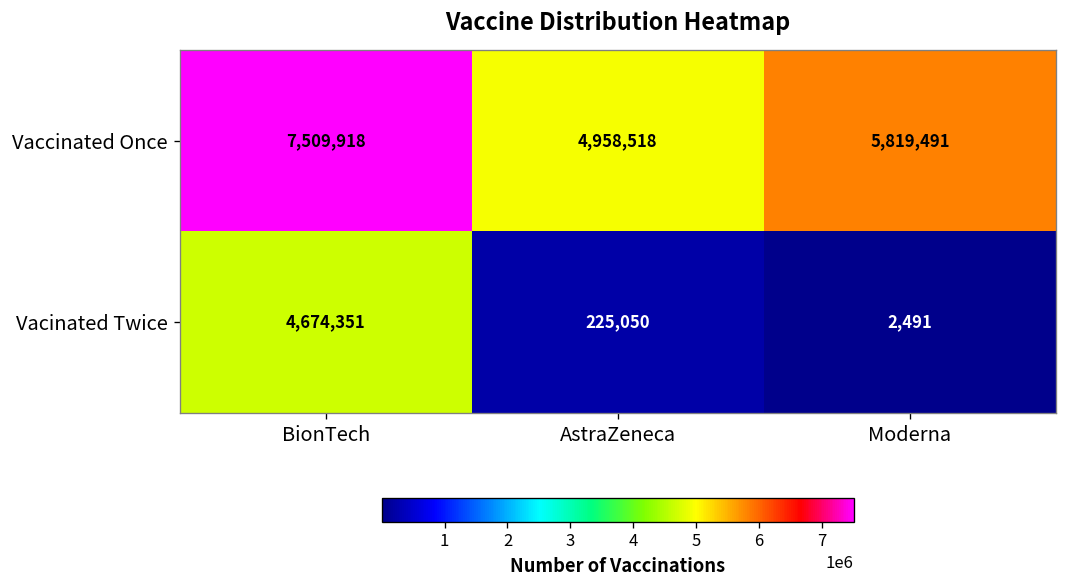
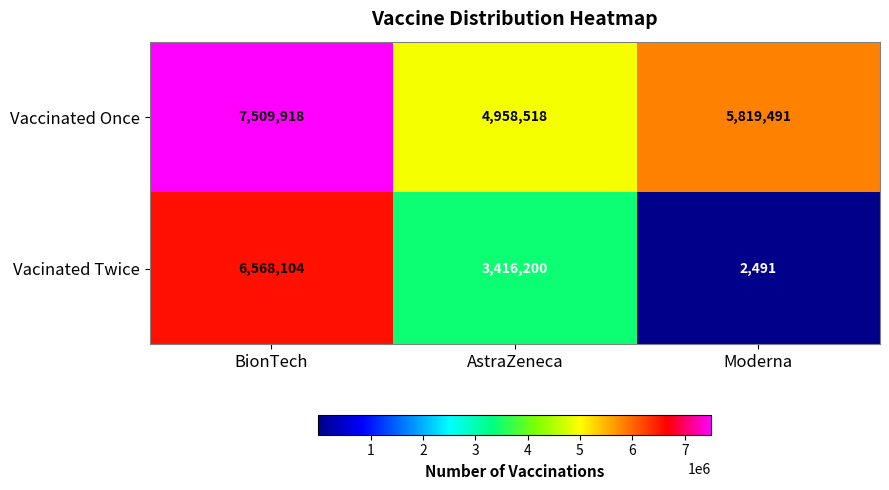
  {
    "Vaccinated Once": {
      "BionTech": "7,509,918",
      "AstraZeneca": "4,958,518",
      "Moderna": "5,819,491"
    },
    "Vacinated Twice": {
-     "BionTech": "4,674,351",
-     "AstraZeneca": "225,050",
+     "BionTech": "6,568,104",
+     "AstraZeneca": "3,416,200",
      "Moderna": "2,491"
    }
  }
